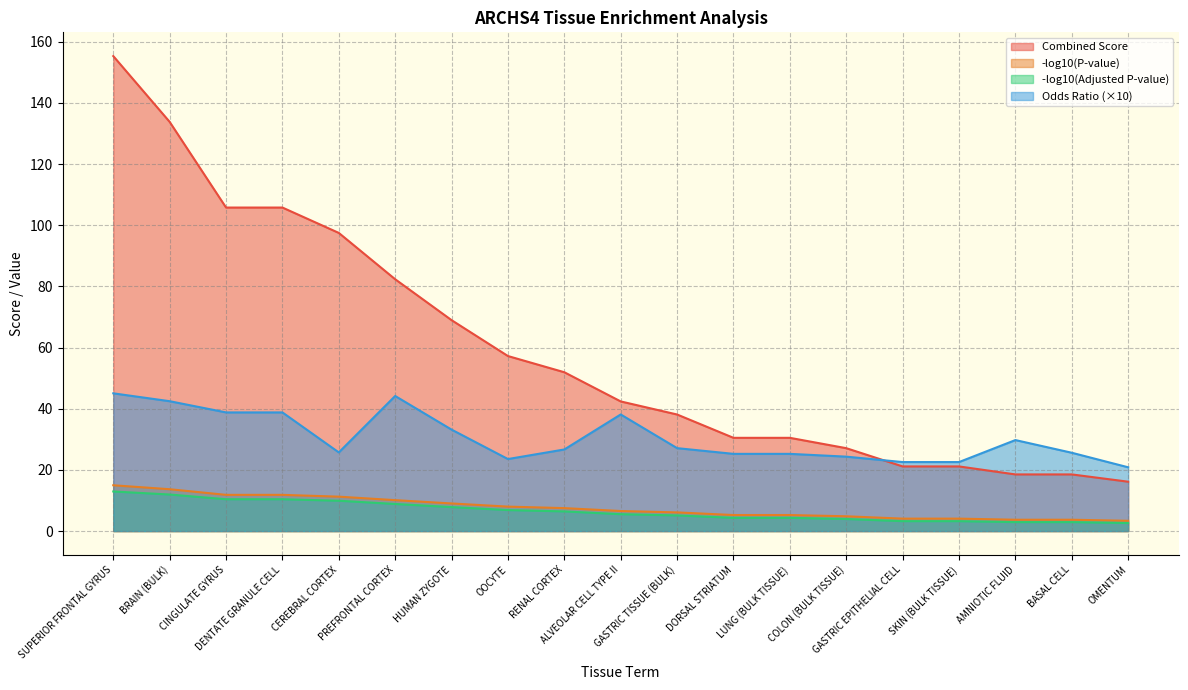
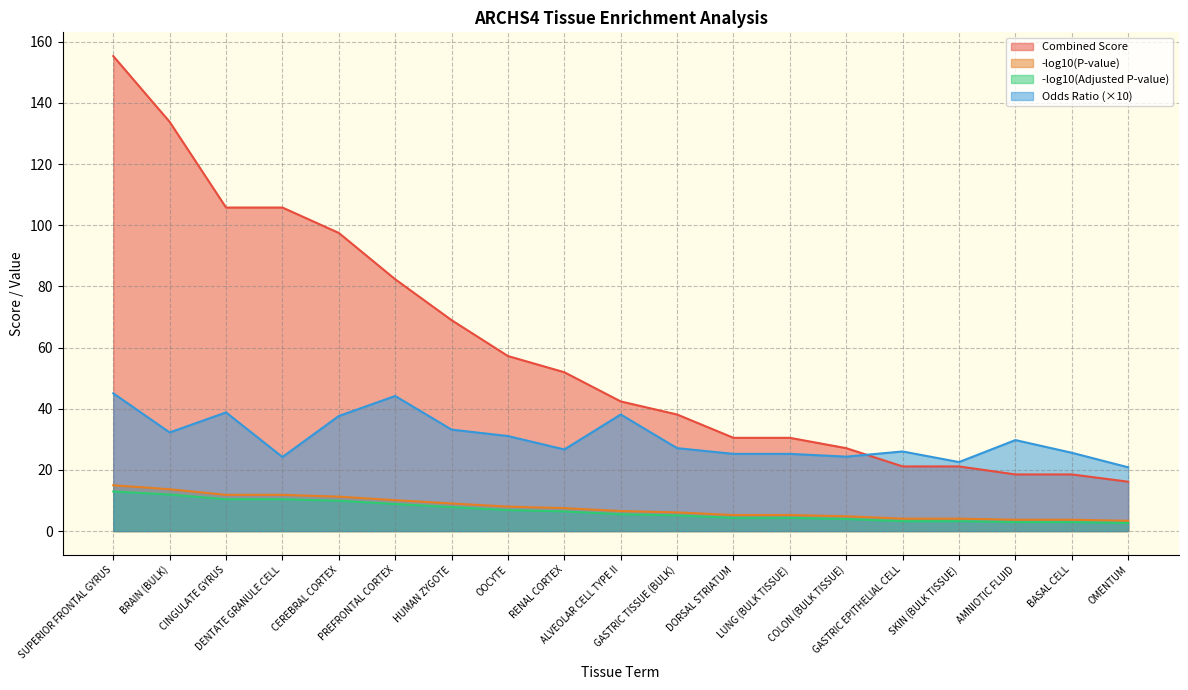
  {
    "-log10(Adjusted P-value)": {
      "SUPERIOR FRONTAL GYRUS": 13,
      "BRAIN (BULK)": 12,
      "CINGULATE GYRUS": 10,
      "DENTATE GRANULE CELL": 10,
      "CEREBRAL CORTEX": 10,
      "PREFRONTAL CORTEX": 9,
      "HUMAN ZYGOTE": 8,
      "OOCYTE": 7,
      "RENAL CORTEX": 6,
      "ALVEOLAR CELL TYPE II": 6,
      "GASTRIC TISSUE (BULK)": 5,
      "DORSAL STRIATUM": 4,
      "LUNG (BULK TISSUE)": 4,
      "COLON (BULK TISSUE)": 4,
      "GASTRIC EPITHELIAL CELL": 3,
      "SKIN (BULK TISSUE)": 3
    },
    "Odds Ratio (×10)": {
      "SUPERIOR FRONTAL GYRUS": 45,
-     "BRAIN (BULK)": 42,
+     "BRAIN (BULK)": 32,
      "CINGULATE GYRUS": 39,
-     "DENTATE GRANULE CELL": 39,
-     "CEREBRAL CORTEX": 26,
+     "DENTATE GRANULE CELL": 24,
+     "CEREBRAL CORTEX": 38,
      "PREFRONTAL CORTEX": 44,
      "HUMAN ZYGOTE": 33,
-     "OOCYTE": 24,
+     "OOCYTE": 31,
      "RENAL CORTEX": 27,
      "ALVEOLAR CELL TYPE II": 38,
      "GASTRIC TISSUE (BULK)": 27,
      "DORSAL STRIATUM": 25,
      "LUNG (BULK TISSUE)": 25,
      "COLON (BULK TISSUE)": 24,
-     "GASTRIC EPITHELIAL CELL": 23,
+     "GASTRIC EPITHELIAL CELL": 26,
      "SKIN (BULK TISSUE)": 23,
      "AMNIOTIC FLUID": 30,
      "BASAL CELL": 26,
      "OMENTUM": 21
    }
  }
